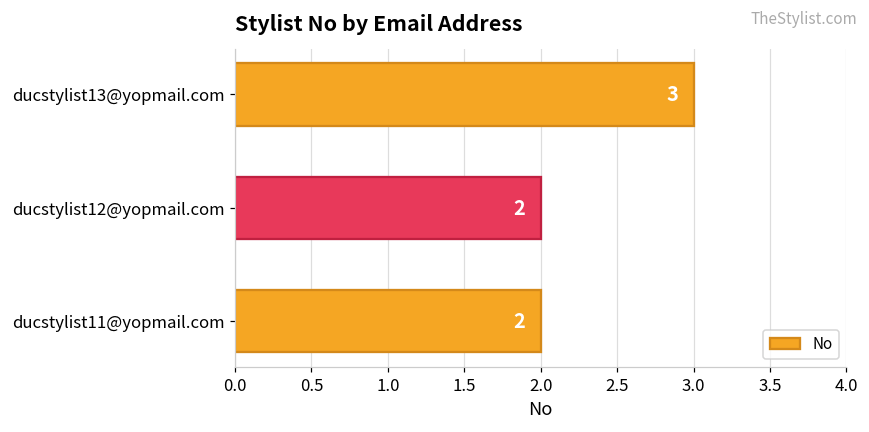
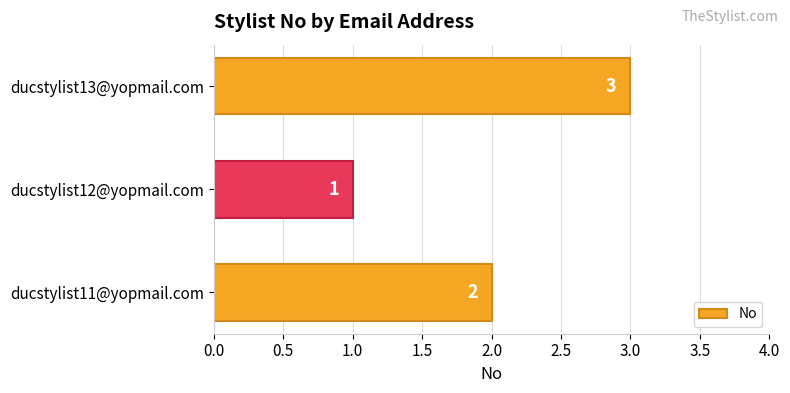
  {
    "ducstylist13@yopmail.com": 3,
-   "ducstylist12@yopmail.com": 2,
+   "ducstylist12@yopmail.com": 1,
    "ducstylist11@yopmail.com": 2
  }
